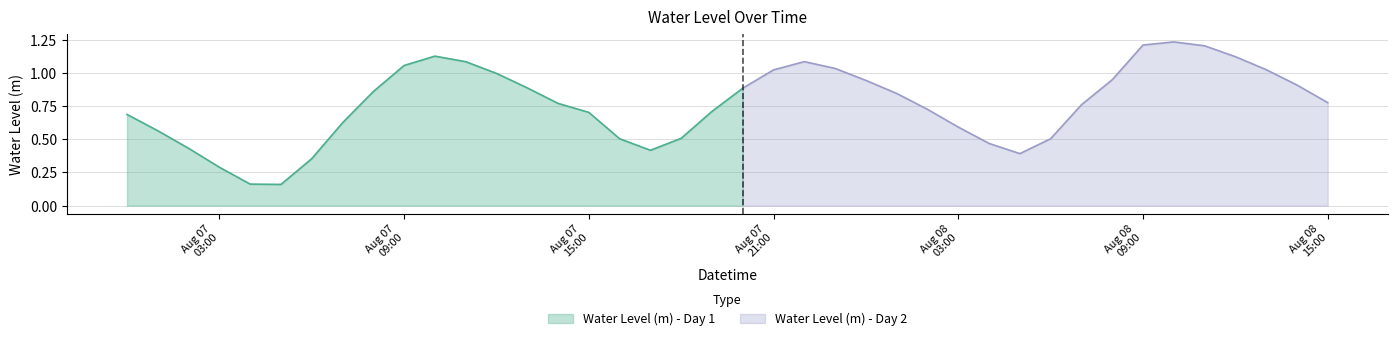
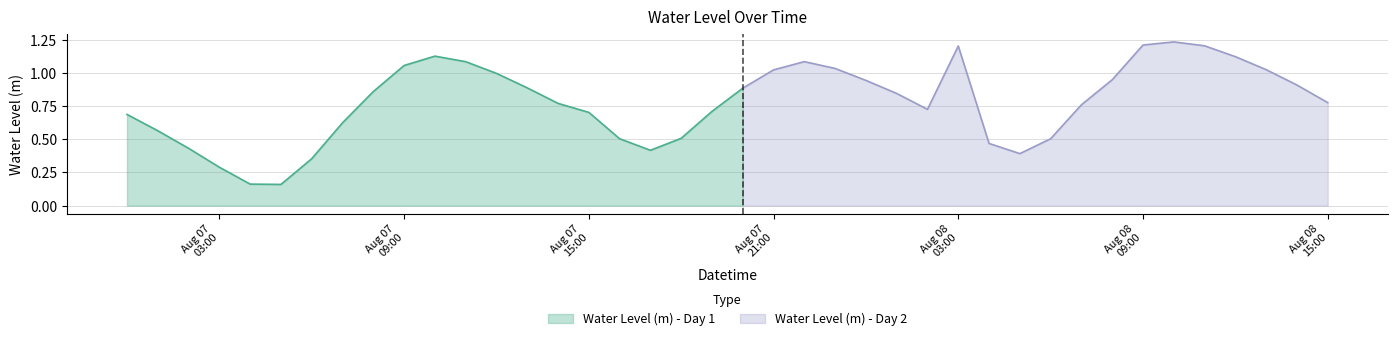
  {
    "Water Level (m) - Day 1": {
      "Aug 07 03:00": 0.29,
      "Aug 07 09:00": 1.06,
      "Aug 07 15:00": 0.70
    },
    "Water Level (m) - Day 2": {
      "Aug 07 21:00": 1.02,
-     "Aug 08 03:00": 0.59,
+     "Aug 08 03:00": 1.20,
      "Aug 08 09:00": 1.21,
      "Aug 08 15:00": 0.78
    }
  }
